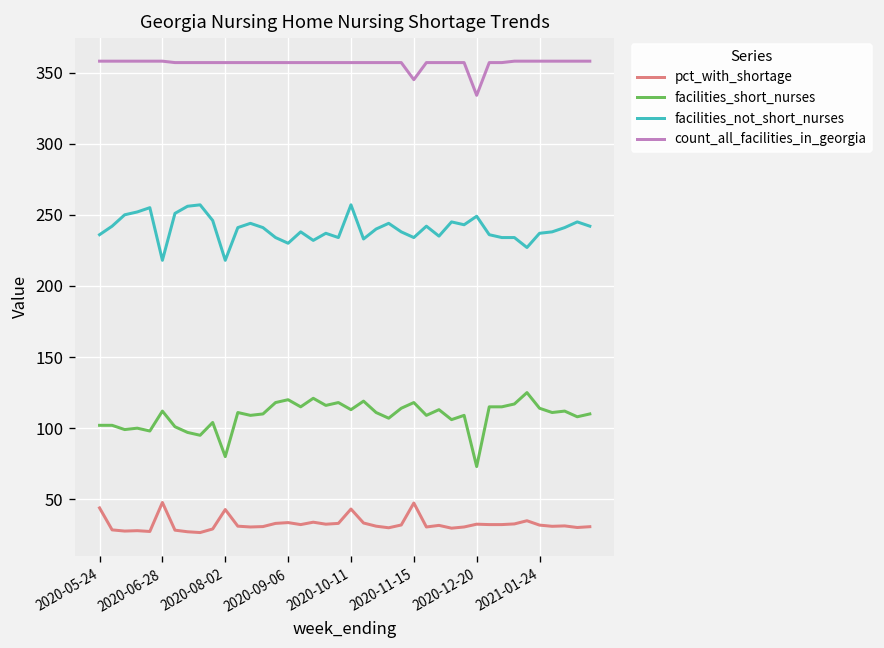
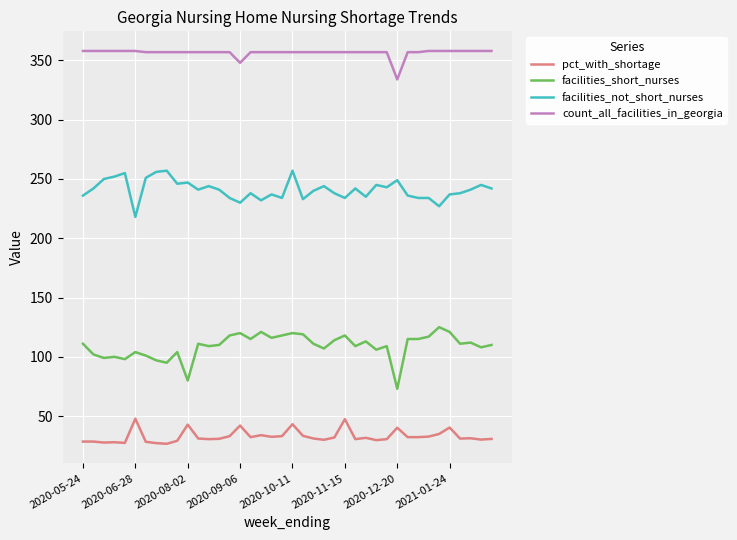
  {
    "pct_with_shortage": {
-     "2020-05-24": 44,
+     "2020-05-24": 28,
      "2020-06-28": 48,
      "2020-08-02": 43,
-     "2020-09-06": 34,
+     "2020-09-06": 42,
      "2020-10-11": 43,
      "2020-11-15": 47,
-     "2020-12-20": 32,
-     "2021-01-24": 32
+     "2020-12-20": 40,
+     "2021-01-24": 40
    },
    "facilities_short_nurses": {
-     "2020-05-24": 102,
-     "2020-06-28": 112,
+     "2020-05-24": 111,
+     "2020-06-28": 104,
      "2020-08-02": 80,
      "2020-09-06": 120,
-     "2020-10-11": 113,
+     "2020-10-11": 120,
      "2020-11-15": 118,
      "2020-12-20": 73,
-     "2021-01-24": 114
+     "2021-01-24": 121
    },
    "facilities_not_short_nurses": {
      "2020-05-24": 236,
      "2020-06-28": 218,
-     "2020-08-02": 218,
+     "2020-08-02": 247,
      "2020-09-06": 230,
      "2020-10-11": 257,
      "2020-11-15": 234,
      "2020-12-20": 249,
      "2021-01-24": 237
    },
    "count_all_facilities_in_georgia": {
      "2020-05-24": 358,
      "2020-06-28": 358,
      "2020-08-02": 357,
-     "2020-09-06": 357,
+     "2020-09-06": 348,
      "2020-10-11": 357,
-     "2020-11-15": 345,
+     "2020-11-15": 357,
      "2020-12-20": 334,
      "2021-01-24": 358
    }
  }
